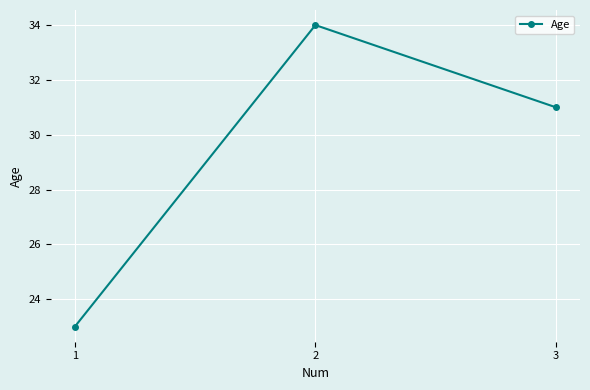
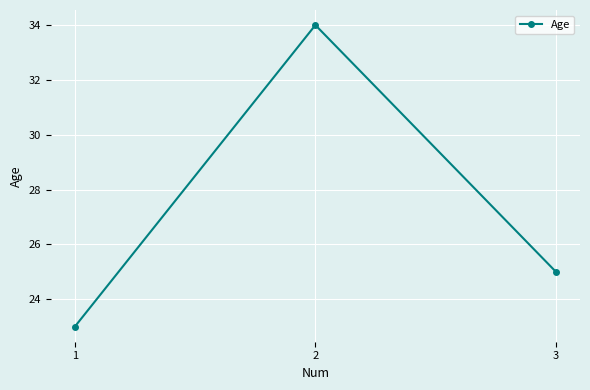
  {
    "1": 23,
    "2": 34,
-   "3": 31
+   "3": 25
  }
